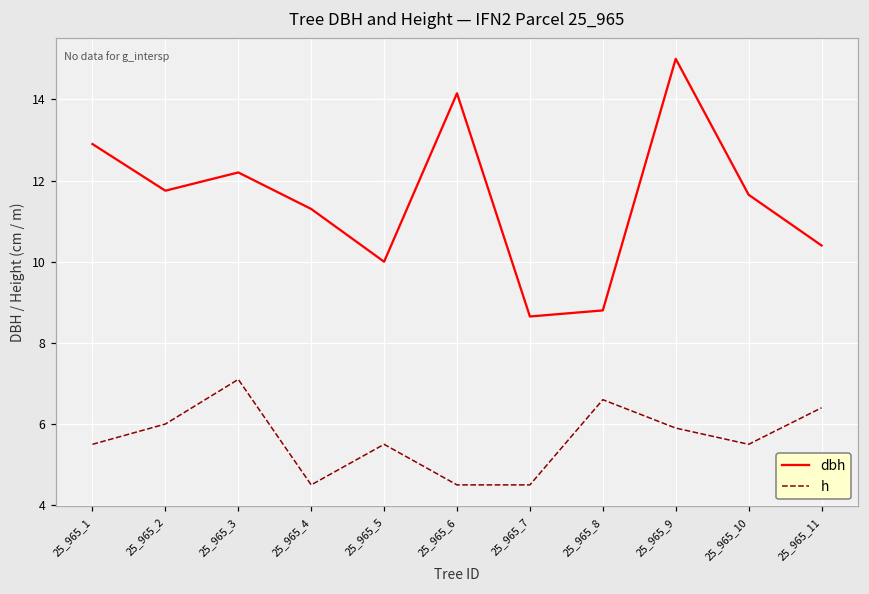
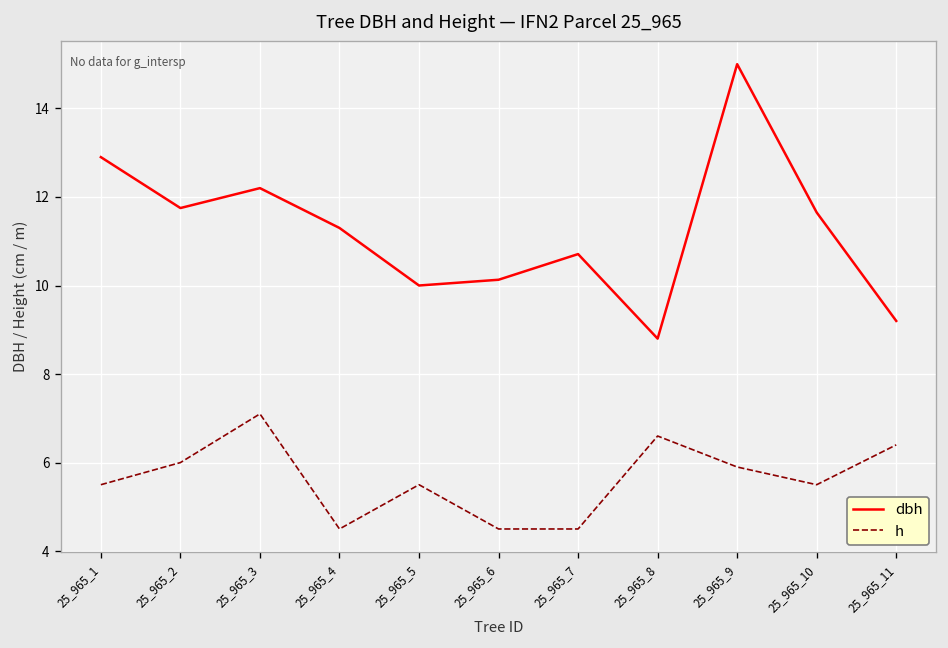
  {
    "dbh": {
      "25_965_1": 12.9,
      "25_965_2": 11.8,
      "25_965_3": 12.2,
      "25_965_4": 11.3,
      "25_965_5": 10.0,
-     "25_965_6": 14.2,
-     "25_965_7": 8.7,
+     "25_965_6": 10.1,
+     "25_965_7": 10.7,
      "25_965_8": 8.8,
      "25_965_9": 15.0,
      "25_965_10": 11.7,
-     "25_965_11": 10.4
+     "25_965_11": 9.2
    },
    "h": {
      "25_965_1": 5.5,
      "25_965_2": 6.0,
      "25_965_3": 7.1,
      "25_965_4": 4.5,
      "25_965_5": 5.5,
      "25_965_6": 4.5,
      "25_965_7": 4.5,
      "25_965_8": 6.6,
      "25_965_9": 5.9,
      "25_965_10": 5.5,
      "25_965_11": 6.4
    }
  }
